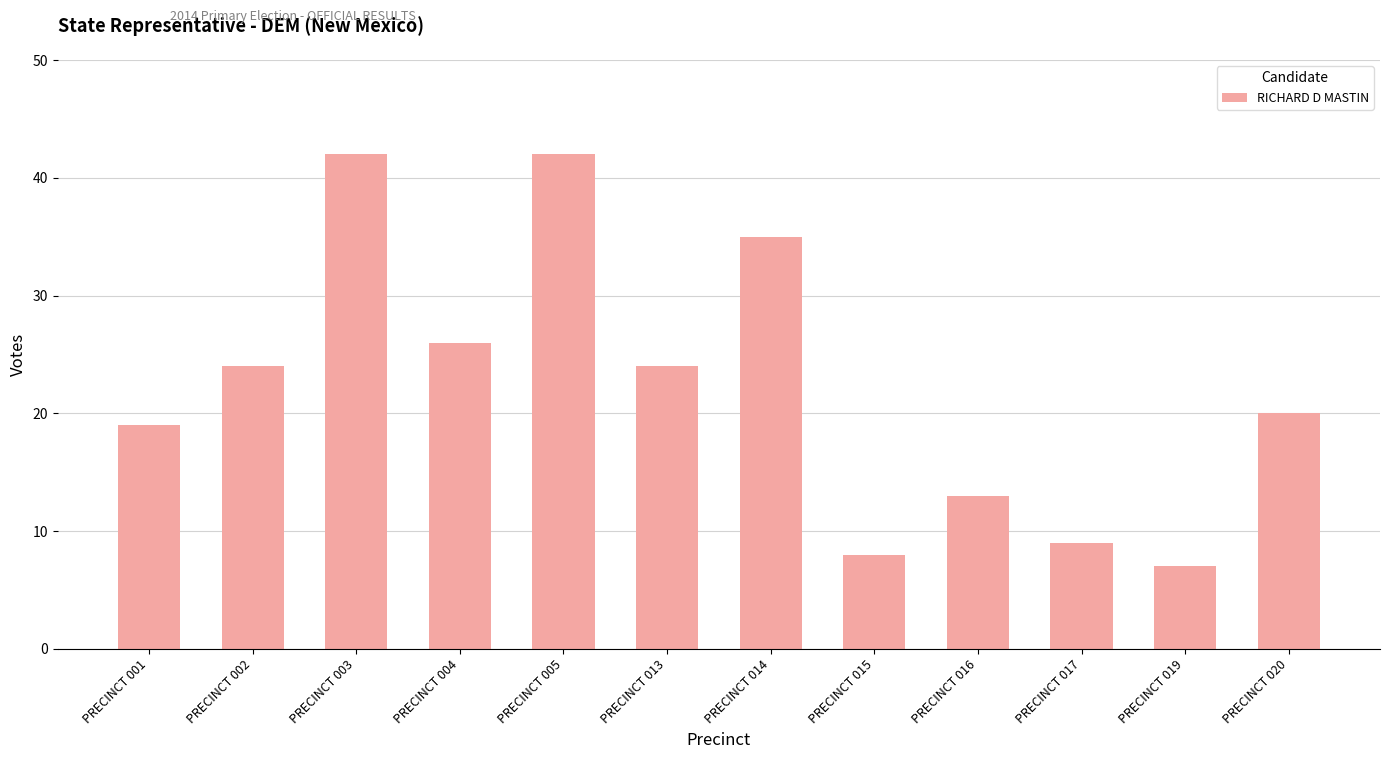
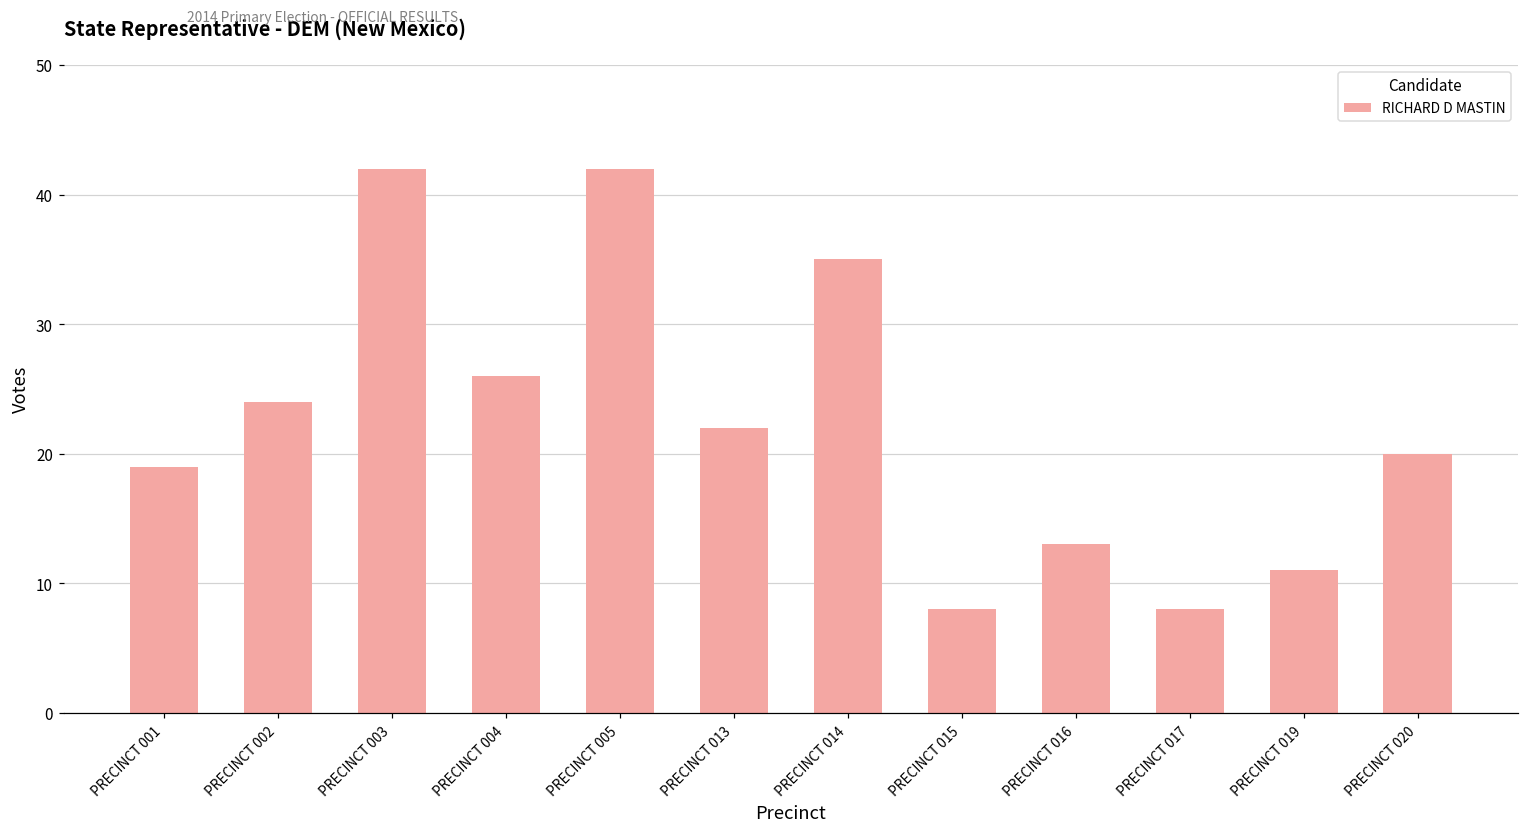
  {
    "PRECINCT 001": 19,
    "PRECINCT 002": 24,
    "PRECINCT 003": 42,
    "PRECINCT 004": 26,
    "PRECINCT 005": 42,
-   "PRECINCT 013": 24,
+   "PRECINCT 013": 22,
    "PRECINCT 014": 35,
    "PRECINCT 015": 8,
    "PRECINCT 016": 13,
-   "PRECINCT 017": 9,
-   "PRECINCT 019": 7,
+   "PRECINCT 017": 8,
+   "PRECINCT 019": 11,
    "PRECINCT 020": 20
  }
